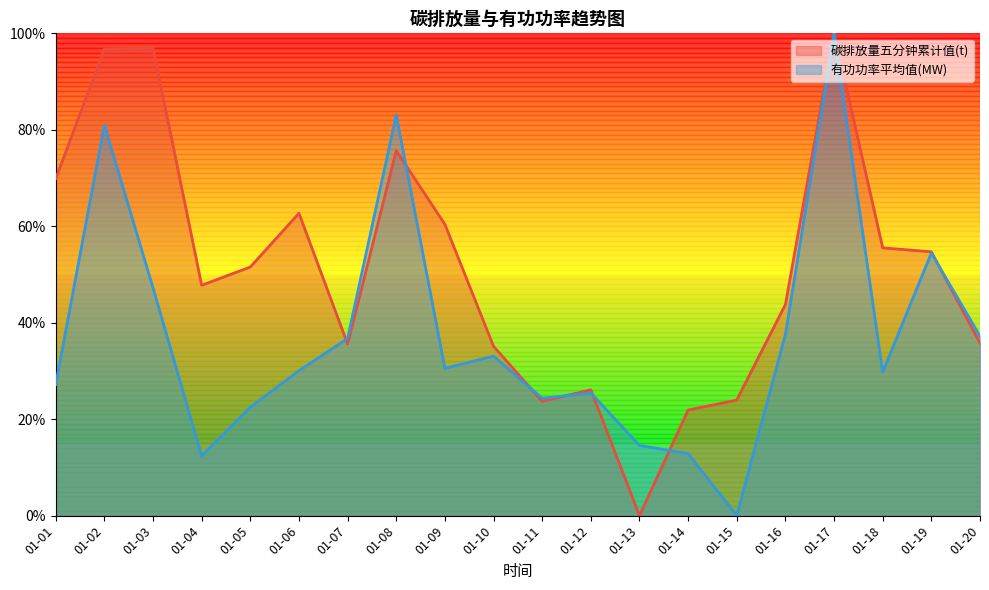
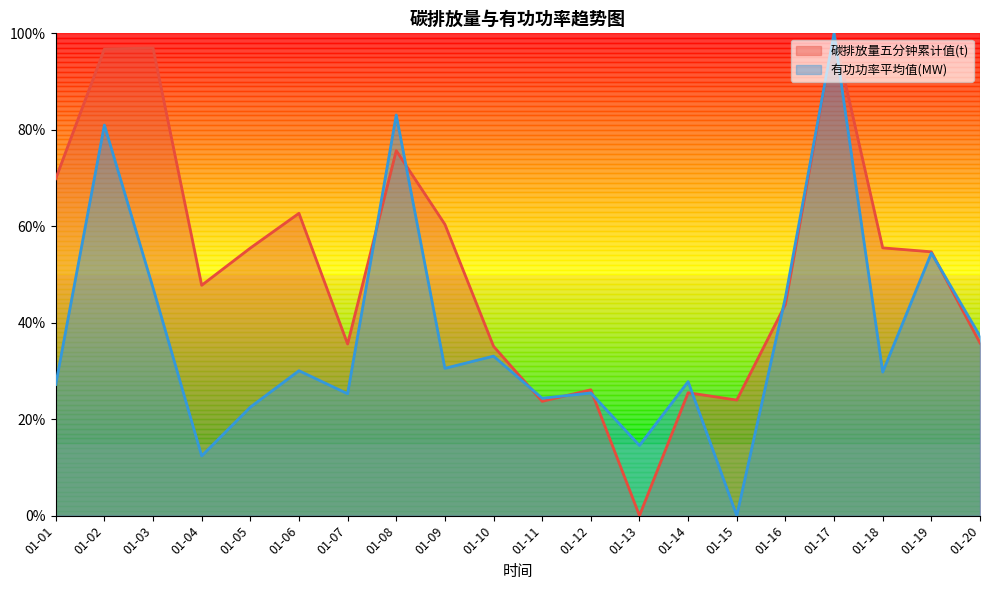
  {
    "碳排放量五分钟累计值(t)": {
      "01-01": "70%",
      "01-02": "97%",
      "01-03": "97%",
      "01-04": "48%",
-     "01-05": "52%",
+     "01-05": "55%",
      "01-06": "63%",
      "01-07": "36%",
      "01-08": "76%",
      "01-09": "60%",
      "01-10": "35%",
      "01-11": "24%",
      "01-12": "26%",
      "01-13": "0%",
-     "01-14": "22%",
+     "01-14": "25%",
      "01-15": "24%",
      "01-16": "44%",
      "01-18": "56%",
      "01-20": "36%"
    },
    "有功功率平均值(MW)": {
      "01-01": "27%",
      "01-02": "81%",
      "01-03": "47%",
      "01-04": "12%",
      "01-05": "22%",
      "01-06": "30%",
-     "01-07": "37%",
+     "01-07": "25%",
      "01-08": "83%",
      "01-09": "31%",
      "01-10": "33%",
      "01-11": "24%",
      "01-12": "25%",
      "01-13": "15%",
-     "01-14": "13%",
+     "01-14": "28%",
      "01-15": "0%",
-     "01-16": "38%",
+     "01-16": "45%",
      "01-18": "30%",
      "01-20": "37%"
    }
  }
